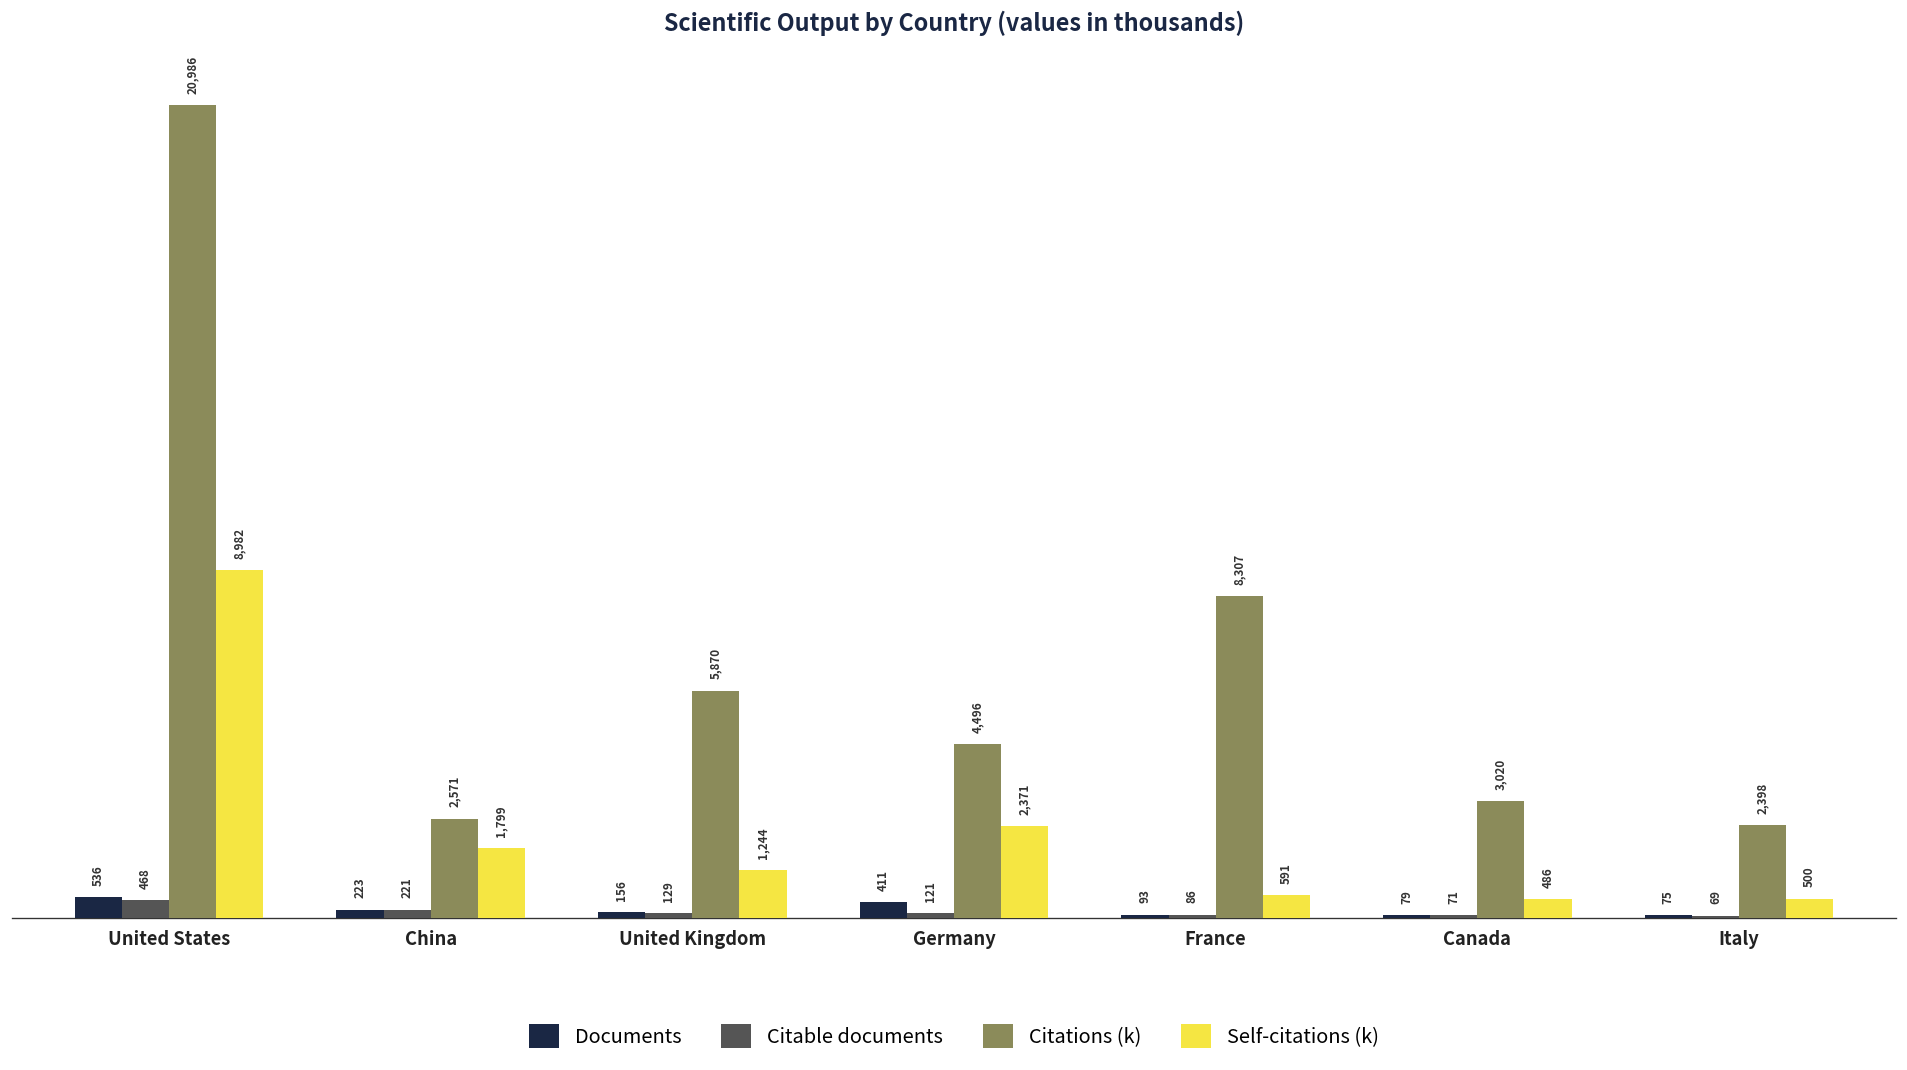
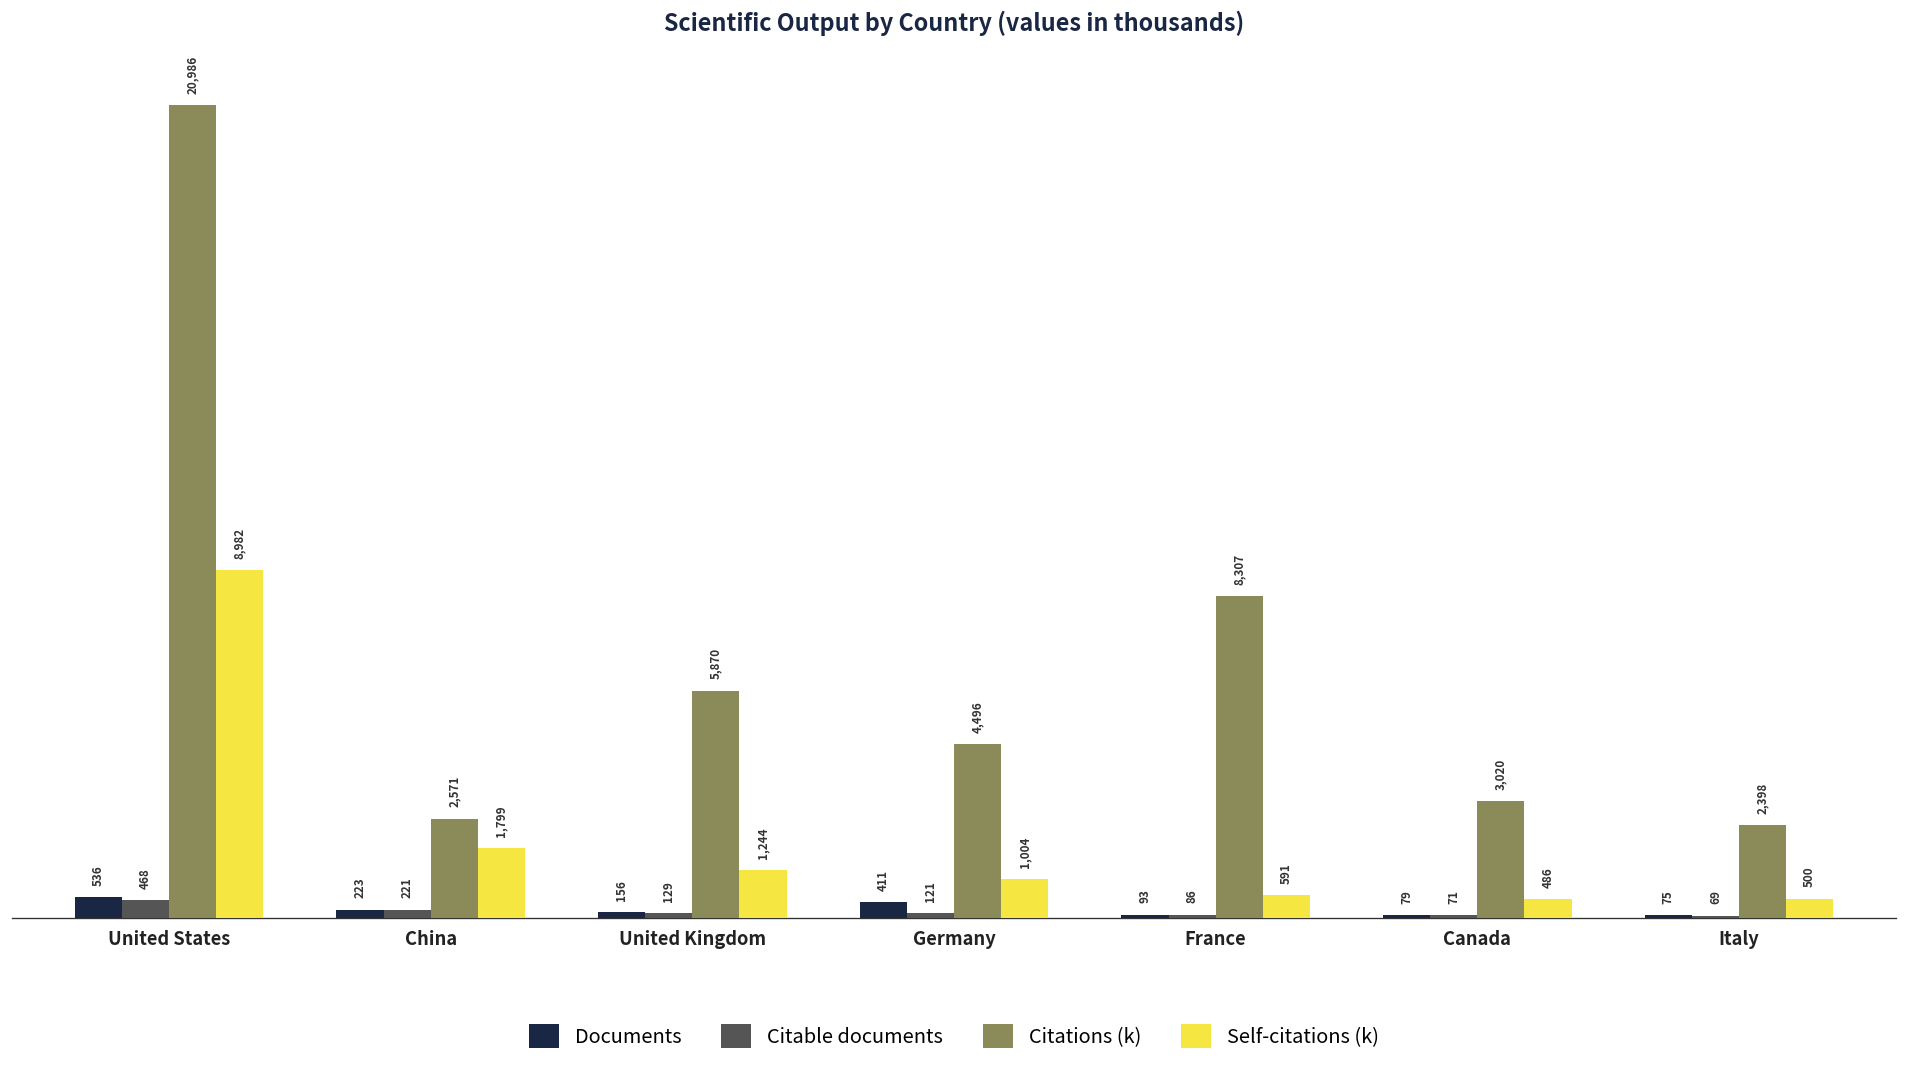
  {
    "Documents": {
      "United States": "536",
      "China": "223",
      "United Kingdom": "156",
      "Germany": "411",
      "France": "93",
      "Canada": "79",
      "Italy": "75"
    },
    "Citable documents": {
      "United States": "468",
      "China": "221",
      "United Kingdom": "129",
      "Germany": "121",
      "France": "86",
      "Canada": "71",
      "Italy": "69"
    },
    "Citations (k)": {
      "United States": "20,986",
      "China": "2,571",
      "United Kingdom": "5,870",
      "Germany": "4,496",
      "France": "8,307",
      "Canada": "3,020",
      "Italy": "2,398"
    },
    "Self-citations (k)": {
      "United States": "8,982",
      "China": "1,799",
      "United Kingdom": "1,244",
-     "Germany": "2,371",
+     "Germany": "1,004",
      "France": "591",
      "Canada": "486",
      "Italy": "500"
    }
  }
